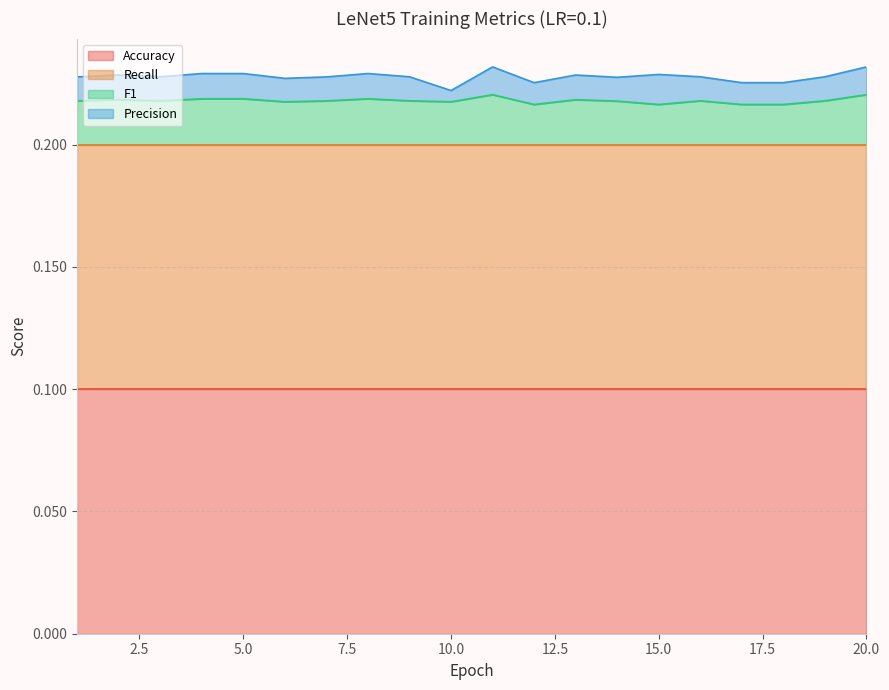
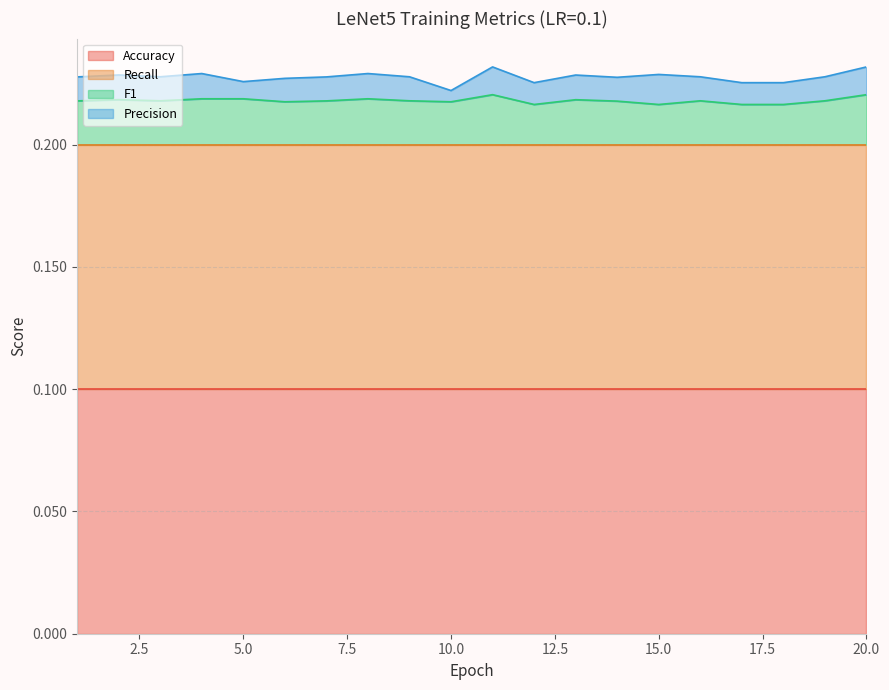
  {
    "F1": {
      "5.0": 0.019,
      "10.0": 0.017,
      "15.0": 0.016,
      "20.0": 0.020
    },
    "Precision": {
-     "5.0": 0.010,
+     "5.0": 0.007,
      "10.0": 0.005,
      "15.0": 0.012,
      "20.0": 0.011
    }
  }
